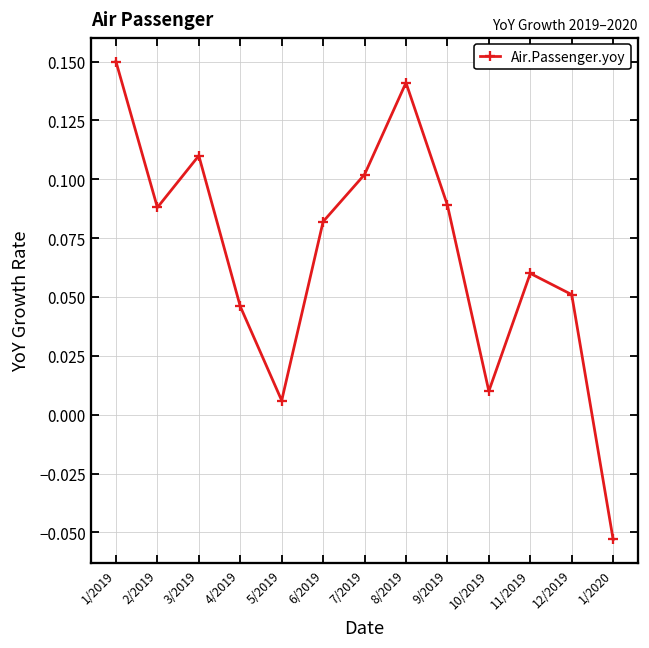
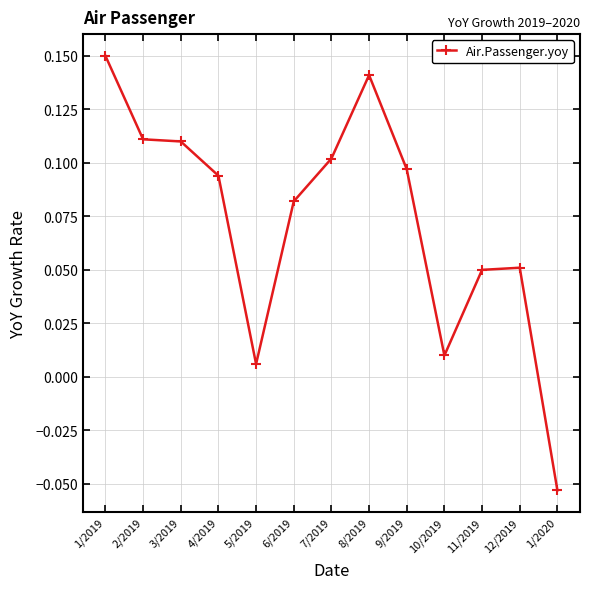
  {
    "1/2019": 0.150,
-   "2/2019": 0.088,
+   "2/2019": 0.111,
    "3/2019": 0.110,
-   "4/2019": 0.046,
+   "4/2019": 0.094,
    "5/2019": 0.006,
    "6/2019": 0.082,
    "7/2019": 0.102,
    "8/2019": 0.141,
-   "9/2019": 0.089,
+   "9/2019": 0.097,
    "10/2019": 0.010,
-   "11/2019": 0.06,
+   "11/2019": 0.05,
    "12/2019": 0.051,
    "1/2020": -0.053
  }
